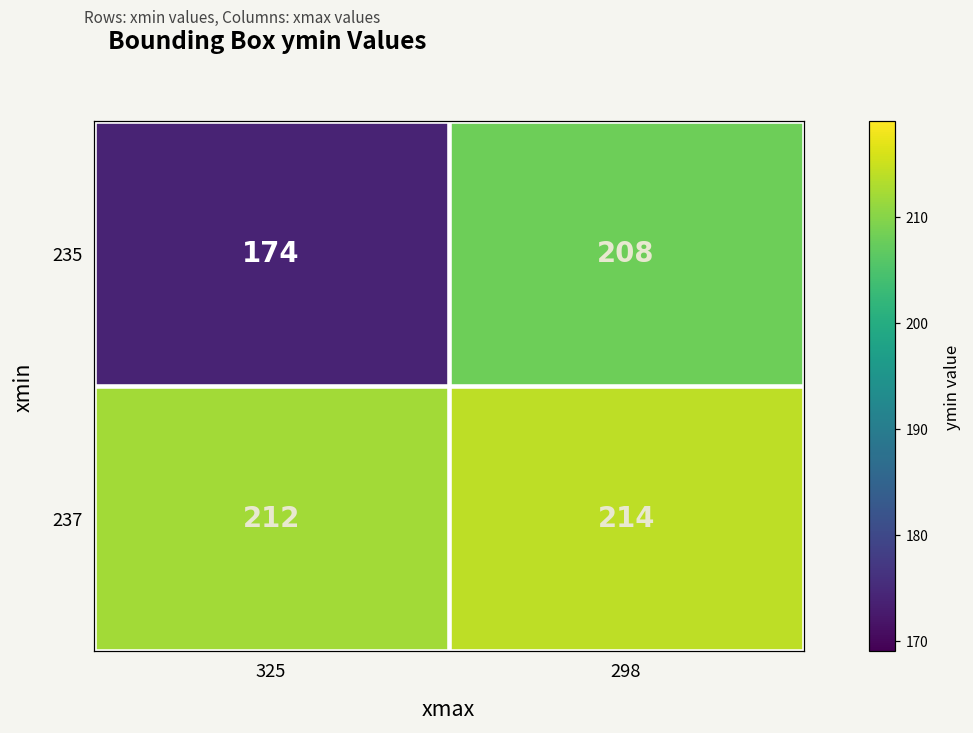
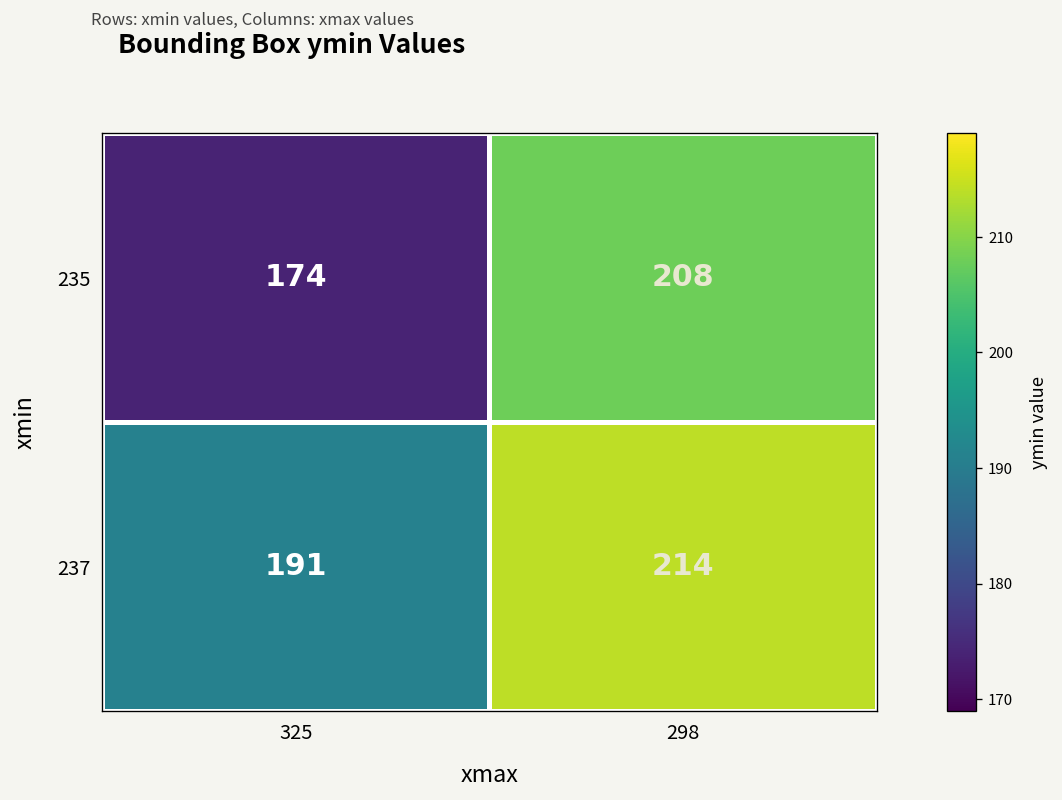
  {
    "235": {
      "325": 174,
      "298": 208
    },
    "237": {
-     "325": 212,
+     "325": 191,
      "298": 214
    }
  }
